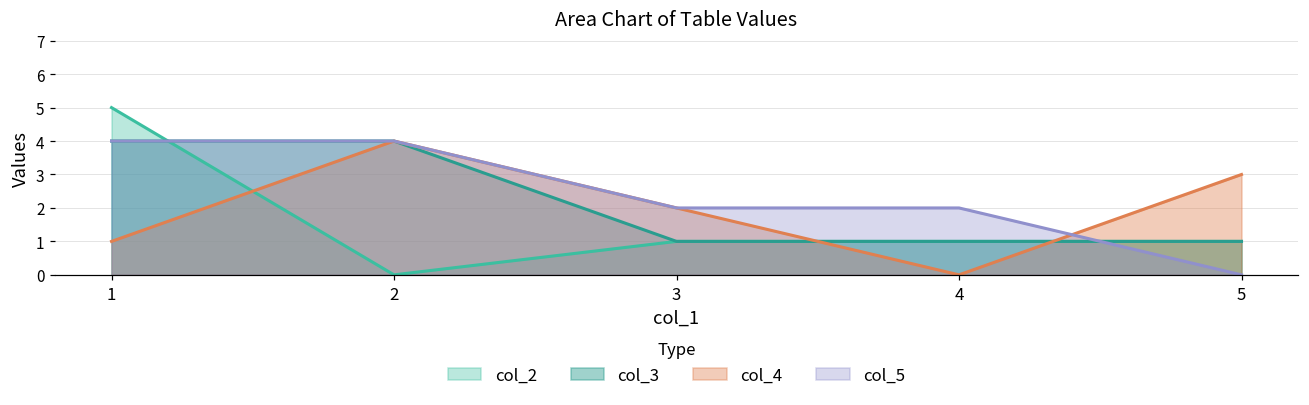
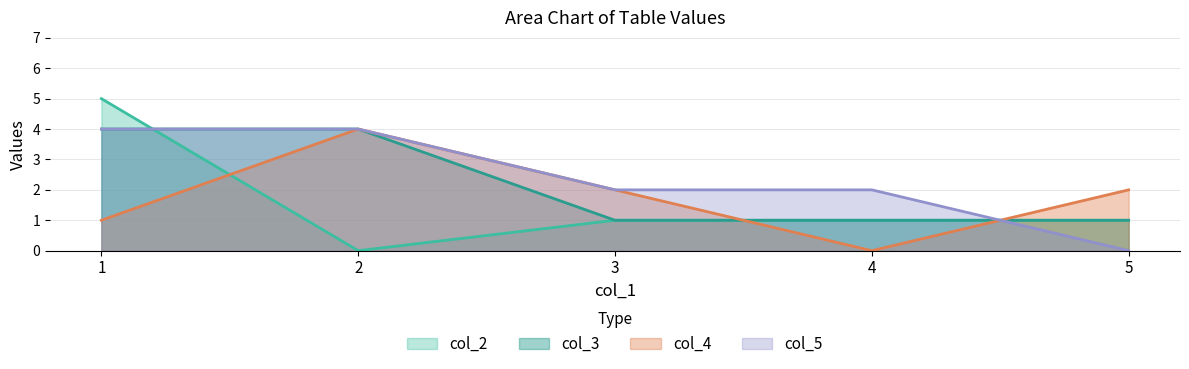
  {
    "col_4": {
      "1": 1,
      "4": 0,
-     "5": 3
+     "5": 2
    }
  }
